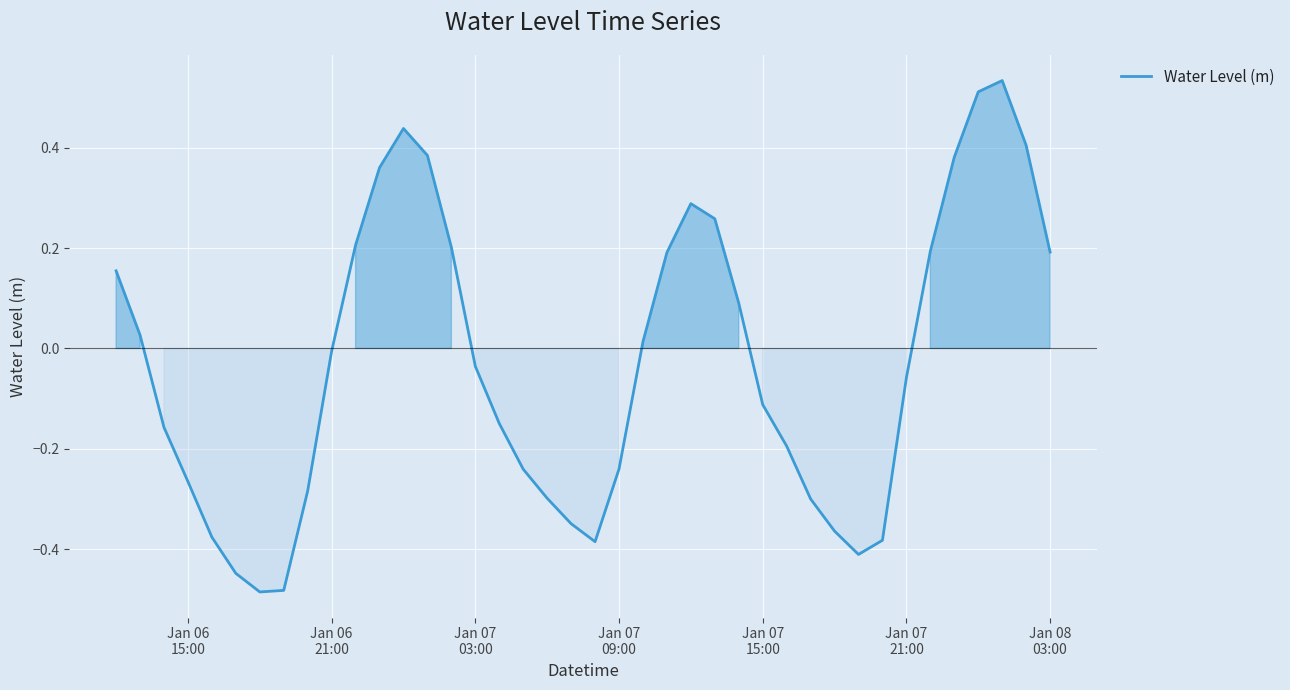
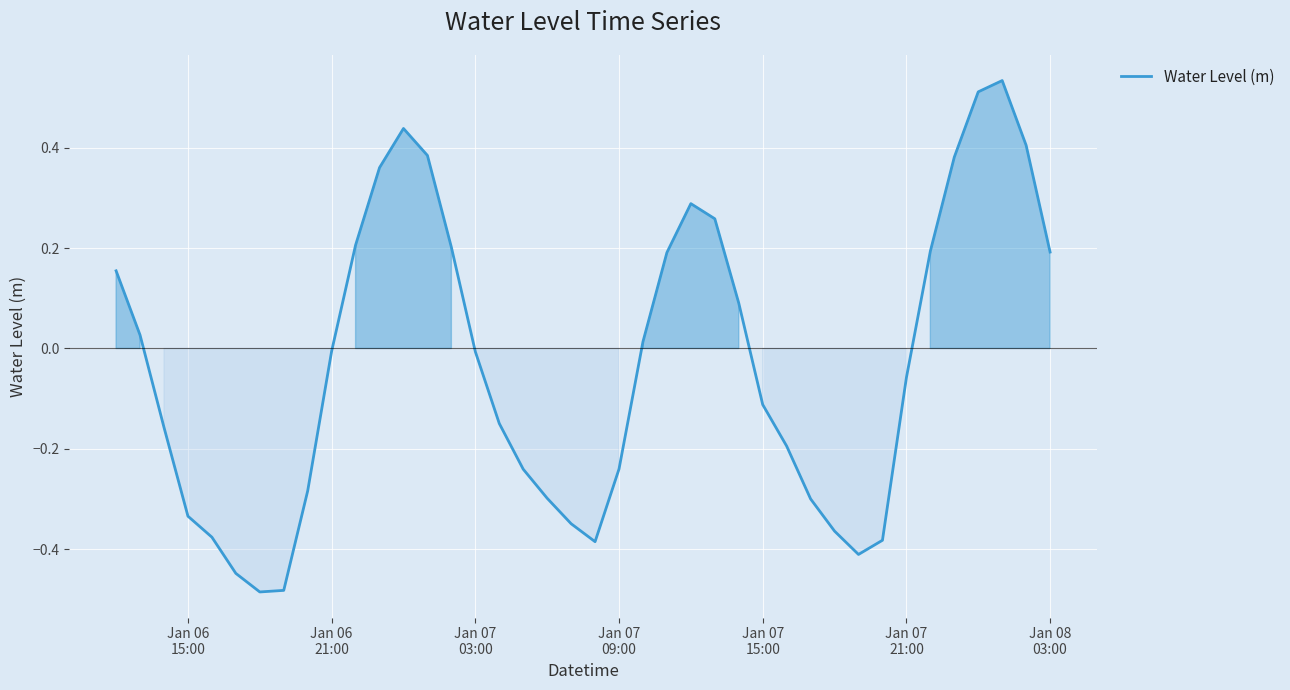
  {
-   "Jan 06 15:00": -0.27,
+   "Jan 06 15:00": -0.33,
    "Jan 06 21:00": -0.01,
-   "Jan 07 03:00": -0.04,
+   "Jan 07 03:00": -0.01,
    "Jan 07 09:00": -0.24,
    "Jan 07 15:00": -0.11,
    "Jan 07 21:00": -0.06,
    "Jan 08 03:00": 0.19
  }
